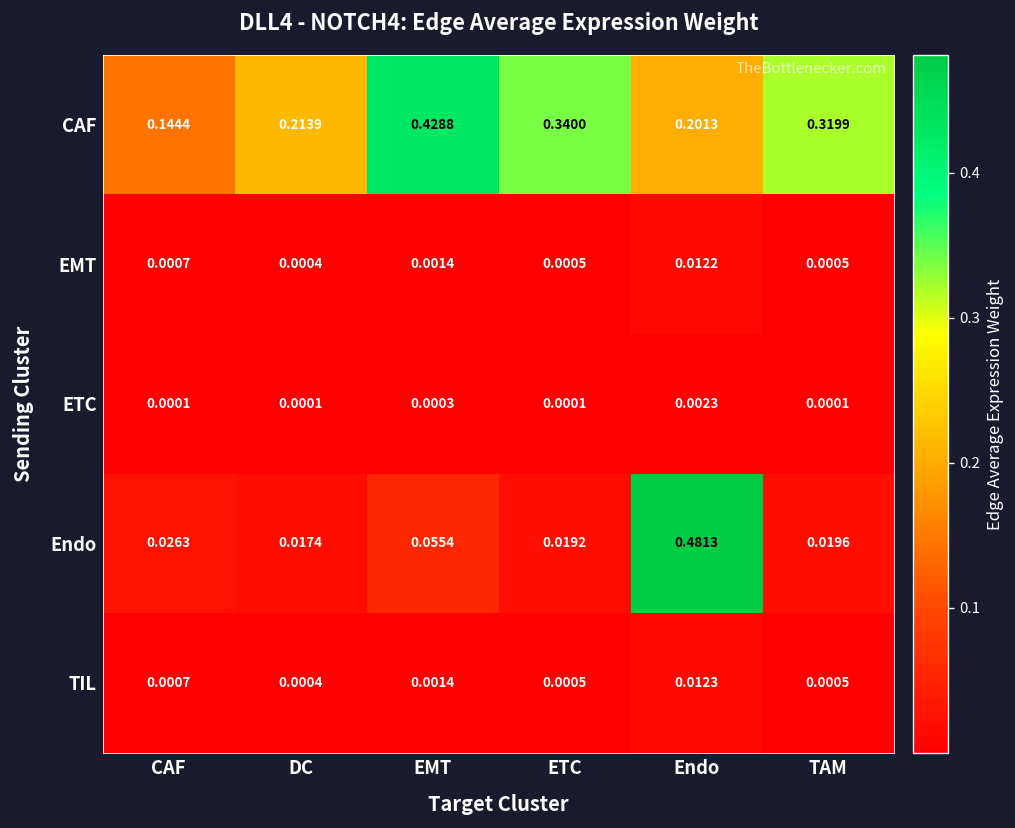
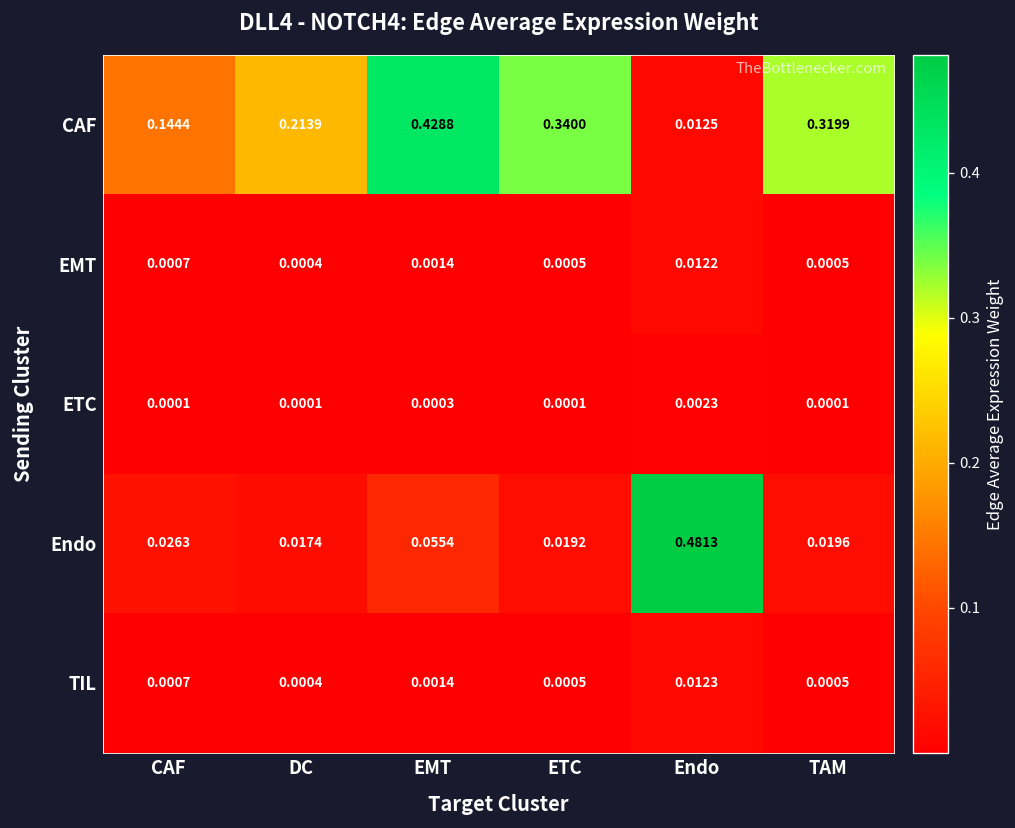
  {
    "CAF": {
      "CAF": 0.1444,
      "DC": 0.2139,
      "EMT": 0.4288,
      "ETC": 0.3400,
-     "Endo": 0.2013
+     "Endo": 0.0125
    },
    "EMT": {
      "CAF": 0.0007,
      "DC": 0.0004,
      "EMT": 0.0014,
      "ETC": 0.0005,
      "Endo": 0.0122,
      "TAM": 0.0005
    },
    "ETC": {
      "CAF": 0.0001,
      "DC": 0.0001,
      "EMT": 0.0003,
      "ETC": 0.0001,
      "Endo": 0.0023,
      "TAM": 0.0001
    },
    "Endo": {
      "CAF": 0.0263,
      "DC": 0.0174,
      "EMT": 0.0554,
      "ETC": 0.0192,
      "Endo": 0.4813,
      "TAM": 0.0196
    },
    "TIL": {
      "CAF": 0.0007,
      "DC": 0.0004,
      "EMT": 0.0014,
      "ETC": 0.0005,
      "Endo": 0.0123,
      "TAM": 0.0005
    }
  }
